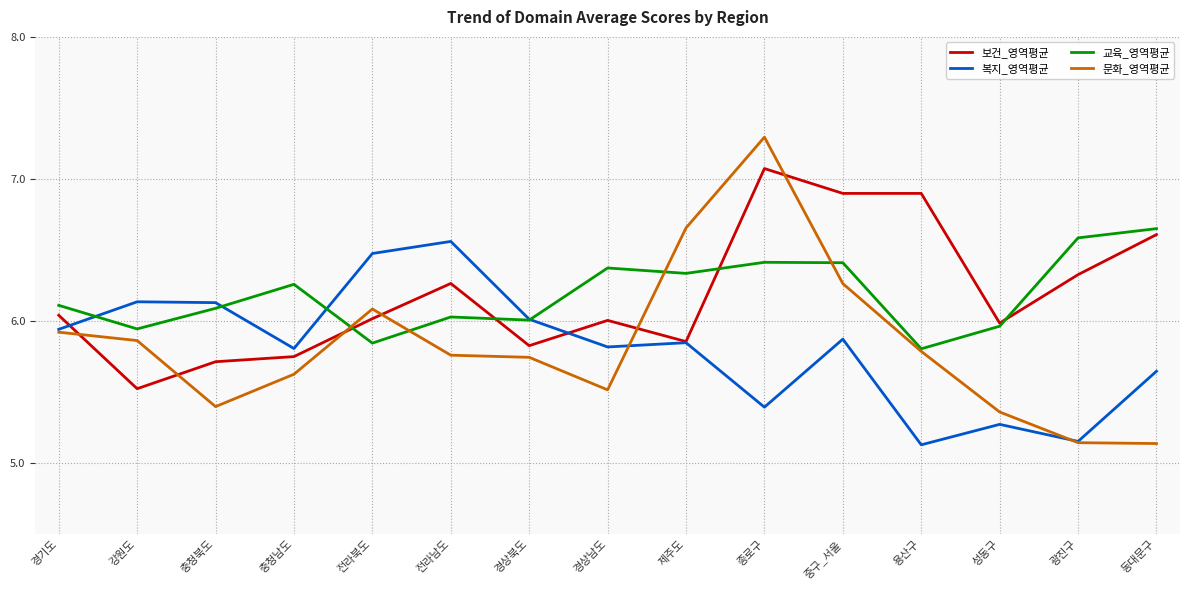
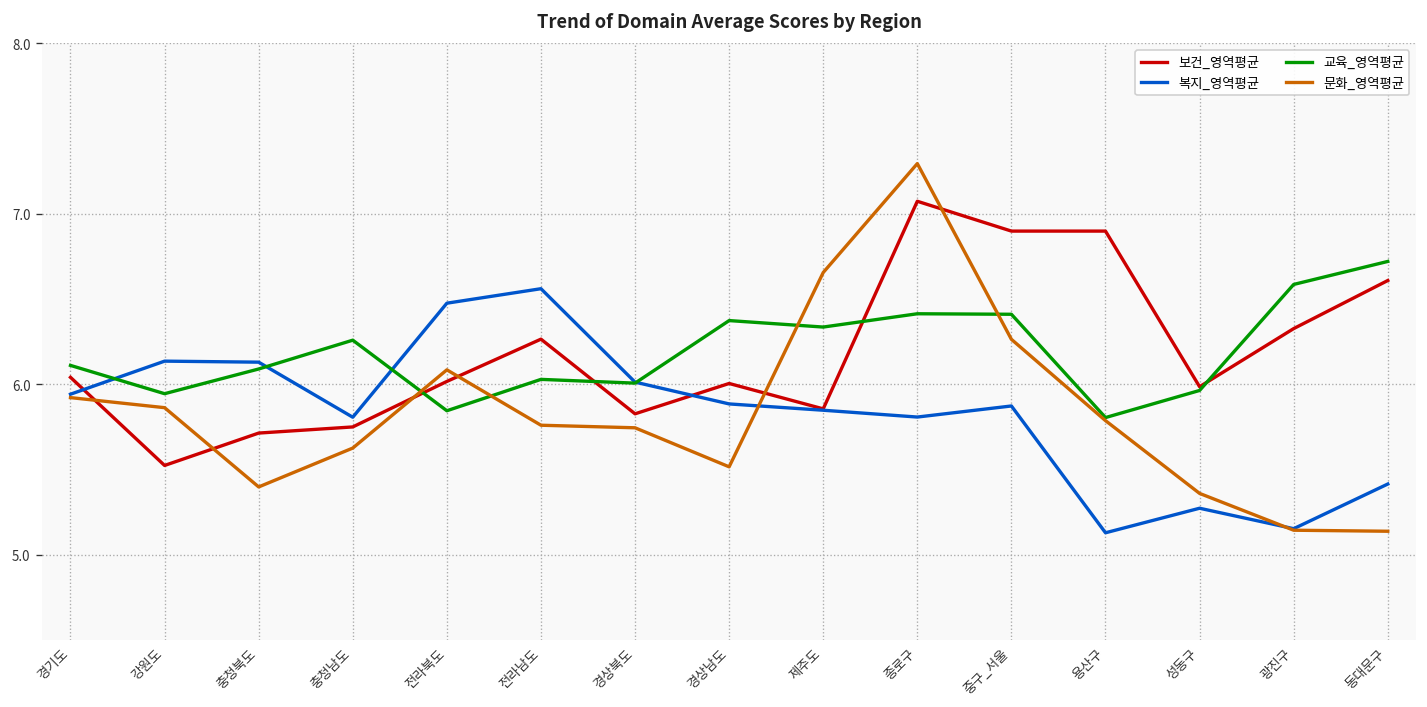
  {
    "보건_영역평균": {
      "경기도": 6.04,
      "강원도": 5.52,
      "충청북도": 5.71,
      "충청남도": 5.75,
      "전라북도": 6.02,
      "전라남도": 6.26,
      "경상북도": 5.83,
      "경상남도": 6.00,
      "종로구": 7.07,
      "중구_서울": 6.90,
      "용산구": 6.90,
      "성동구": 5.99,
      "광진구": 6.33,
      "동대문구": 6.61
    },
    "복지_영역평균": {
      "경기도": 5.94,
      "강원도": 6.14,
      "충청북도": 6.13,
      "충청남도": 5.81,
      "전라북도": 6.48,
      "전라남도": 6.56,
-     "경상남도": 5.82,
-     "종로구": 5.39,
+     "경상남도": 5.88,
+     "종로구": 5.81,
      "중구_서울": 5.87,
      "용산구": 5.13,
      "성동구": 5.27,
-     "동대문구": 5.65
+     "동대문구": 5.41
    },
    "교육_영역평균": {
      "경기도": 6.11,
      "강원도": 5.94,
      "충청북도": 6.09,
      "충청남도": 6.26,
      "전라북도": 5.84,
      "전라남도": 6.03,
      "경상남도": 6.37,
      "제주도": 6.34,
      "종로구": 6.41,
      "중구_서울": 6.41,
      "용산구": 5.80,
      "성동구": 5.96,
      "광진구": 6.59,
-     "동대문구": 6.65
+     "동대문구": 6.72
    },
    "문화_영역평균": {
      "경기도": 5.92,
      "강원도": 5.86,
      "충청북도": 5.40,
      "충청남도": 5.63,
      "전라북도": 6.08,
      "전라남도": 5.76,
      "경상북도": 5.74,
      "경상남도": 5.52,
      "제주도": 6.66,
      "종로구": 7.29,
      "중구_서울": 6.26,
      "용산구": 5.79,
      "성동구": 5.36,
      "동대문구": 5.14
    }
  }
